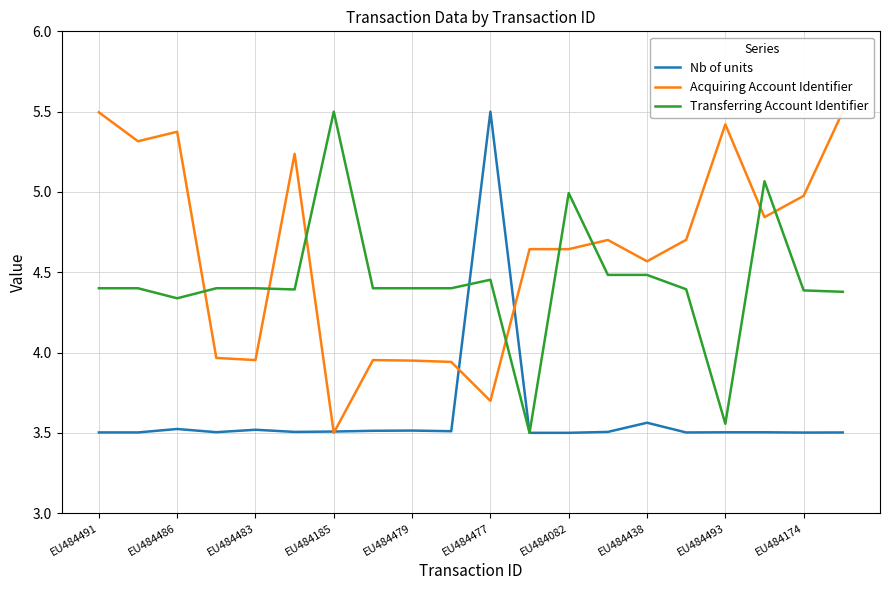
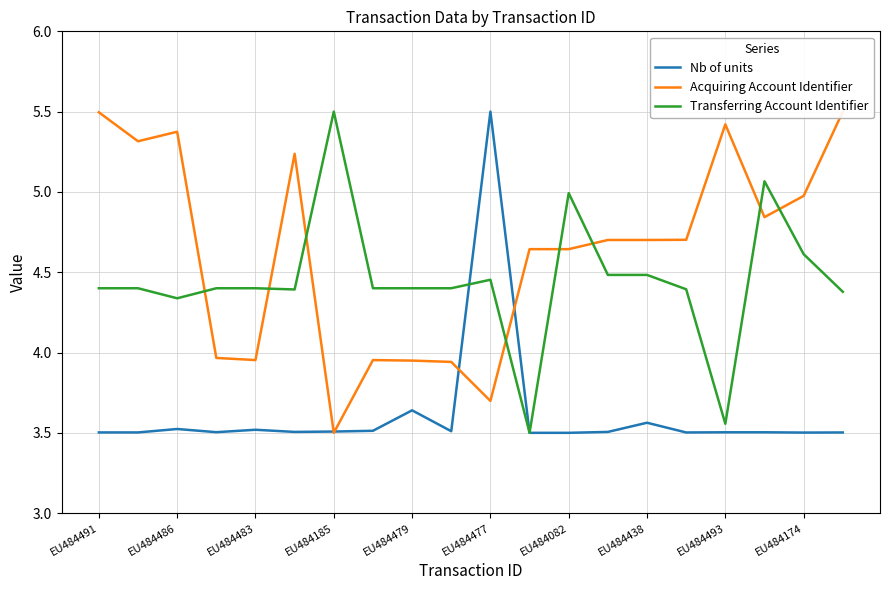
  {
    "Nb of units": {
      "EU484491": 3.50,
      "EU484486": 3.52,
      "EU484483": 3.52,
-     "EU484479": 3.51,
+     "EU484479": 3.64,
      "EU484477": 5.50,
      "EU484082": 3.50,
      "EU484438": 3.56,
      "EU484493": 3.50,
      "EU484174": 3.50
    },
    "Acquiring Account Identifier": {
      "EU484491": 5.50,
      "EU484486": 5.37,
      "EU484483": 3.95,
      "EU484479": 3.95,
      "EU484477": 3.70,
      "EU484082": 4.64,
-     "EU484438": 4.57,
+     "EU484438": 4.70,
      "EU484493": 5.42,
      "EU484174": 4.98
    },
    "Transferring Account Identifier": {
      "EU484491": 4.40,
      "EU484486": 4.34,
      "EU484483": 4.40,
      "EU484185": 5.50,
      "EU484479": 4.40,
      "EU484477": 4.45,
      "EU484082": 4.99,
      "EU484438": 4.48,
      "EU484493": 3.56,
-     "EU484174": 4.39
+     "EU484174": 4.61
    }
  }
